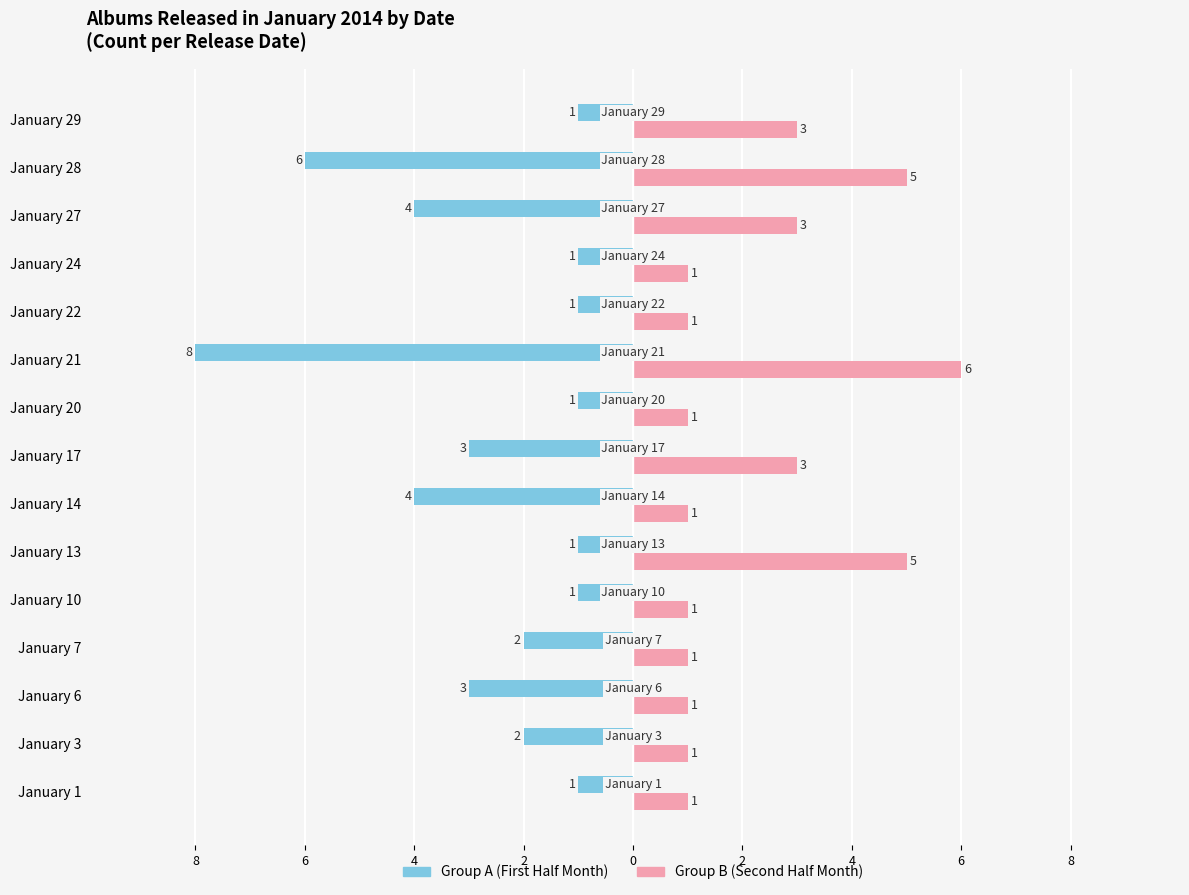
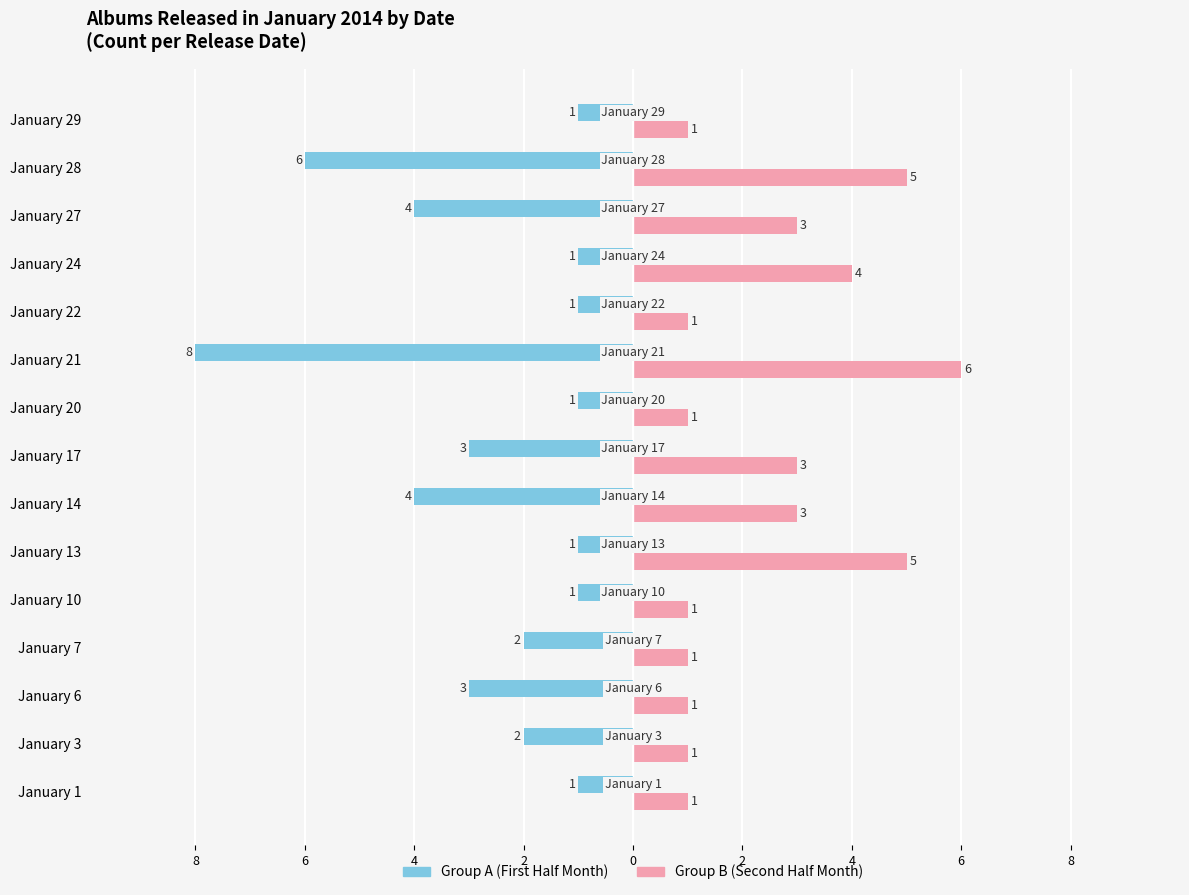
  {
    "Group B (Second Half Month)": {
-     "January 29": 3,
+     "January 29": 1,
      "January 28": 5,
      "January 27": 3,
-     "January 24": 1,
+     "January 24": 4,
      "January 22": 1,
      "January 21": 6,
      "January 20": 1,
      "January 17": 3,
-     "January 14": 1,
+     "January 14": 3,
      "January 13": 5,
      "January 10": 1,
      "January 7": 1,
      "January 6": 1,
      "January 3": 1,
      "January 1": 1
    }
  }
